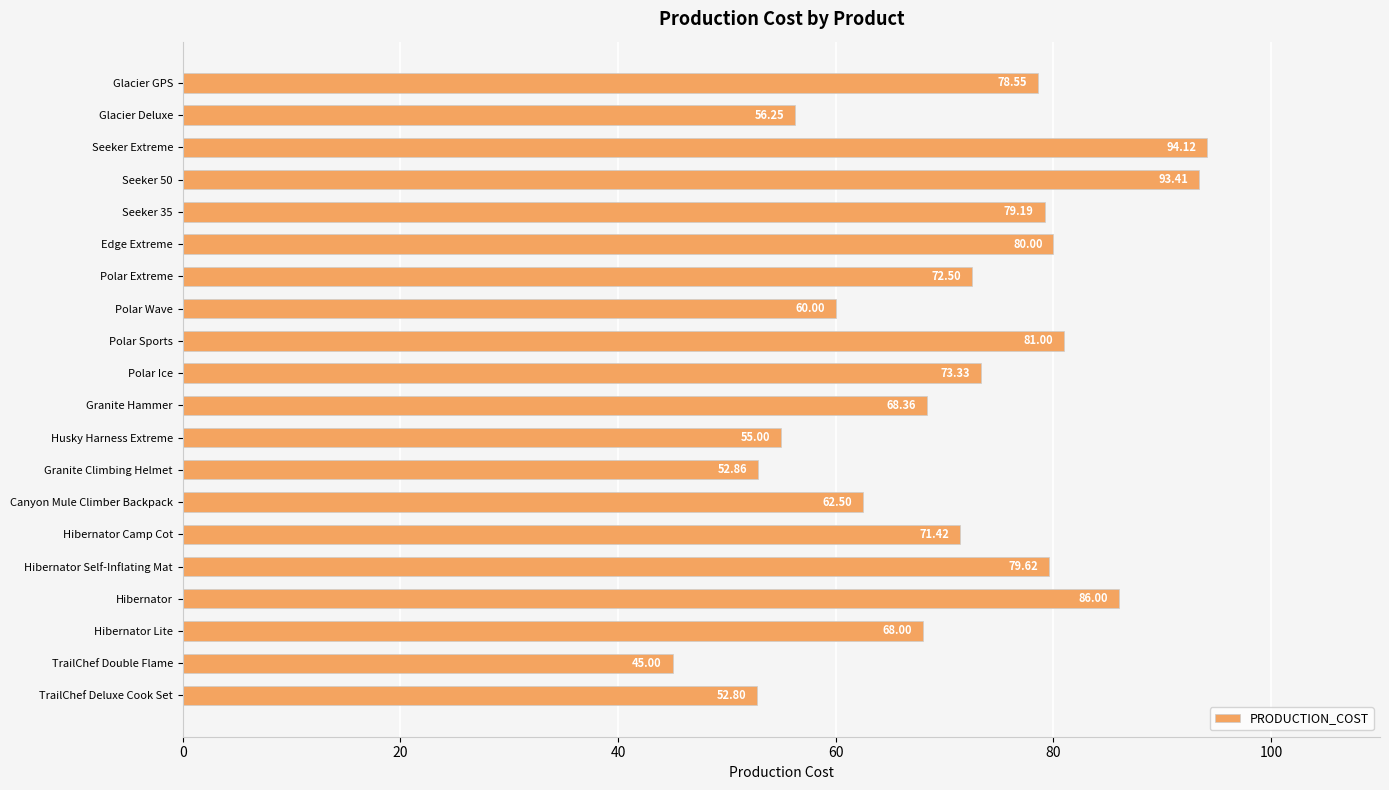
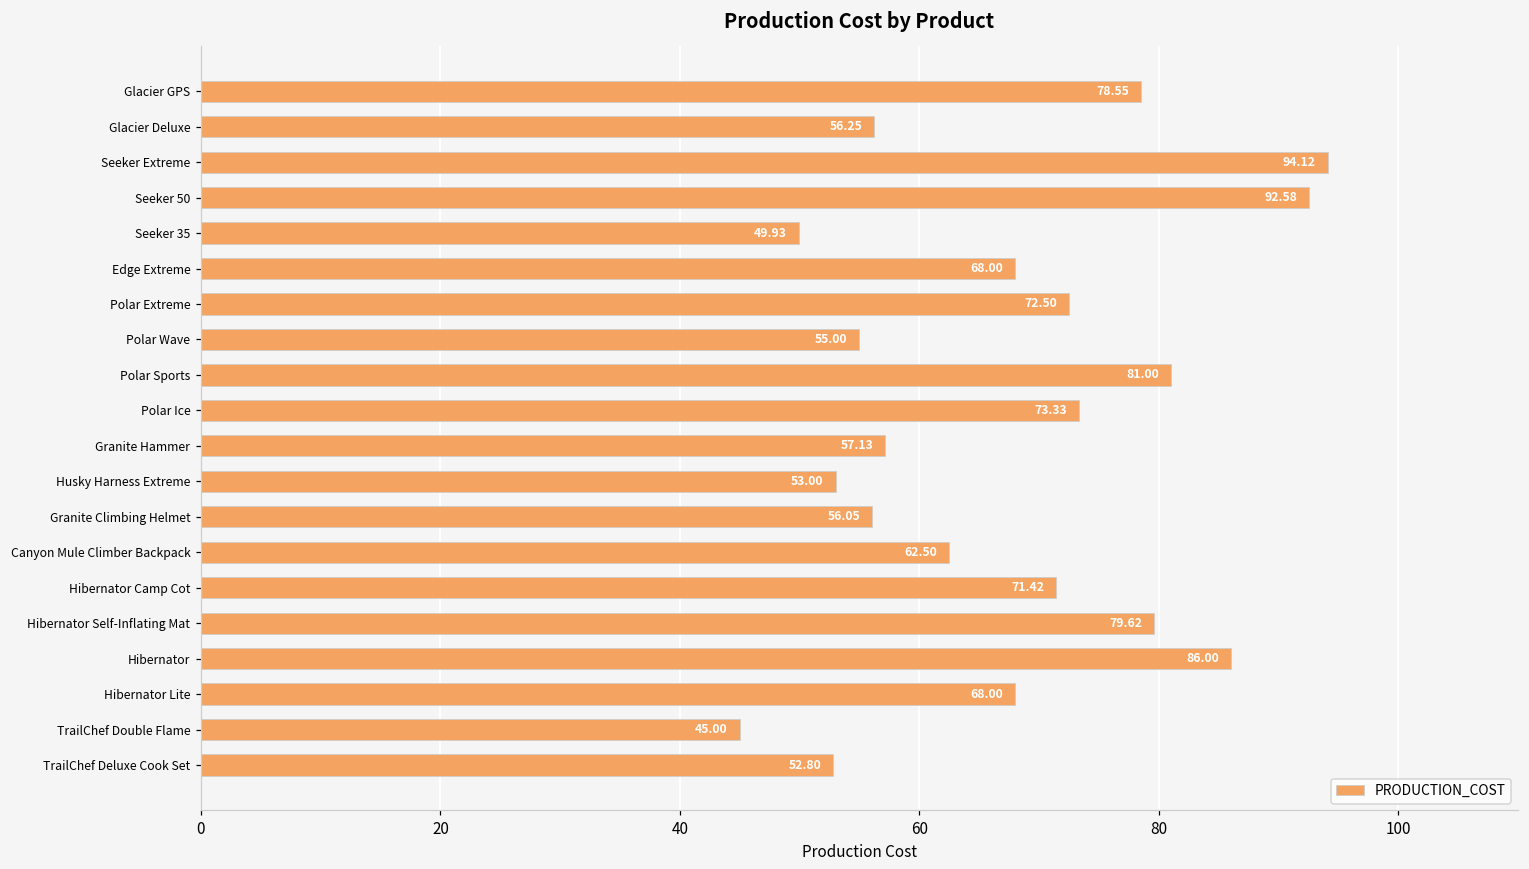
  {
    "Glacier GPS": 78.55,
    "Glacier Deluxe": 56.25,
    "Seeker Extreme": 94.12,
-   "Seeker 50": 93.41,
-   "Seeker 35": 79.19,
-   "Edge Extreme": 80.00,
+   "Seeker 50": 92.58,
+   "Seeker 35": 49.93,
+   "Edge Extreme": 68.00,
    "Polar Extreme": 72.50,
-   "Polar Wave": 60.00,
+   "Polar Wave": 55.00,
    "Polar Sports": 81.00,
    "Polar Ice": 73.33,
-   "Granite Hammer": 68.36,
-   "Husky Harness Extreme": 55.00,
-   "Granite Climbing Helmet": 52.86,
+   "Granite Hammer": 57.13,
+   "Husky Harness Extreme": 53.00,
+   "Granite Climbing Helmet": 56.05,
    "Canyon Mule Climber Backpack": 62.50,
    "Hibernator Camp Cot": 71.42,
    "Hibernator Self-Inflating Mat": 79.62,
    "Hibernator": 86.00,
    "Hibernator Lite": 68.00,
    "TrailChef Double Flame": 45.00,
    "TrailChef Deluxe Cook Set": 52.80
  }
